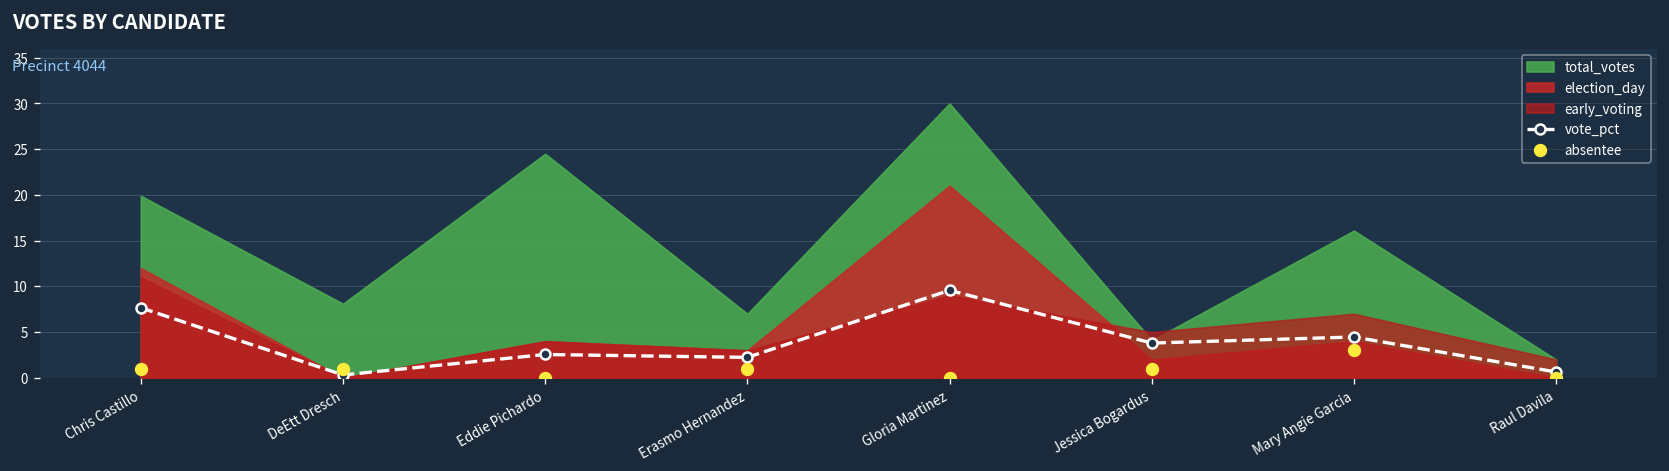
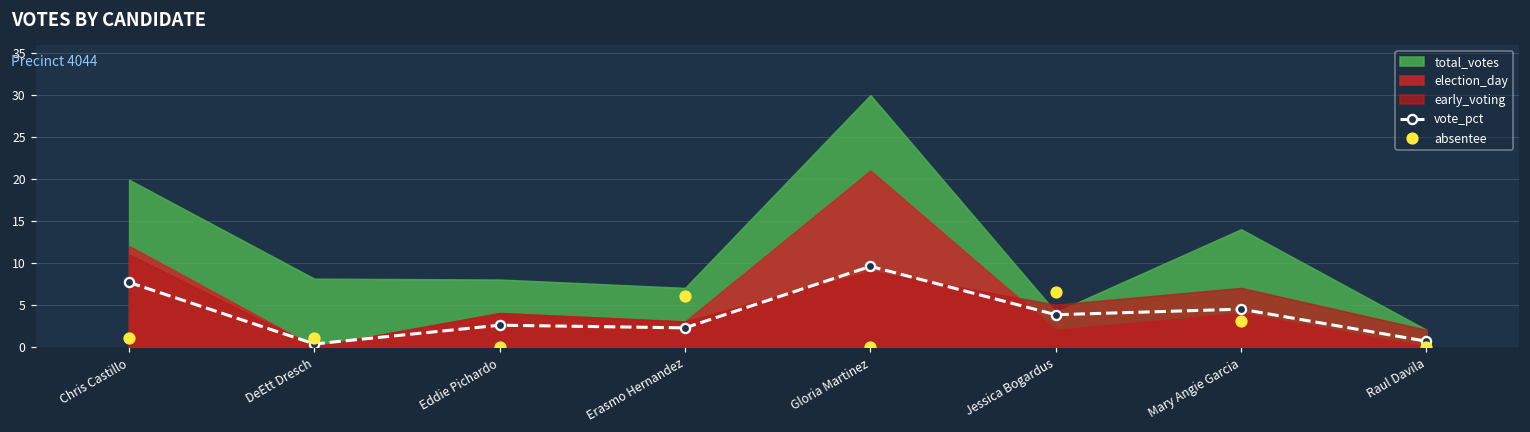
  {
    "vote_pct": {
      "Chris Castillo": 8,
      "Eddie Pichardo": 3,
      "Erasmo Hernandez": 2,
      "Gloria Martinez": 10,
      "Mary Angie Garcia": 4,
      "Raul Davila": 1
    },
    "total_votes": {
      "Chris Castillo": 20,
      "DeEtt Dresch": 8,
-     "Eddie Pichardo": 25,
+     "Eddie Pichardo": 8,
      "Erasmo Hernandez": 7,
      "Gloria Martinez": 30,
-     "Mary Angie Garcia": 16
+     "Mary Angie Garcia": 14
    },
    "absentee": {
      "Chris Castillo": 1,
      "DeEtt Dresch": 1,
      "Eddie Pichardo": 0,
-     "Erasmo Hernandez": 1,
+     "Erasmo Hernandez": 6,
      "Gloria Martinez": 0,
-     "Jessica Bogardus": 1,
+     "Jessica Bogardus": 7,
      "Mary Angie Garcia": 3
    }
  }
